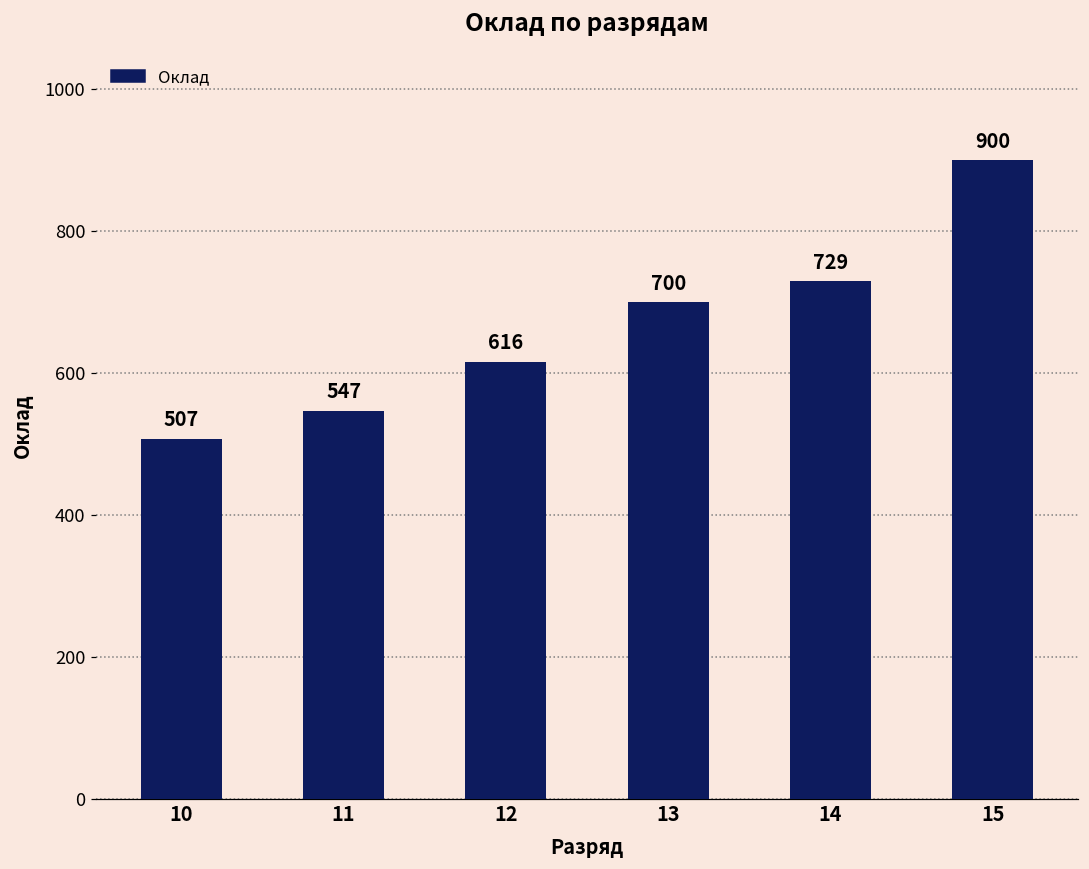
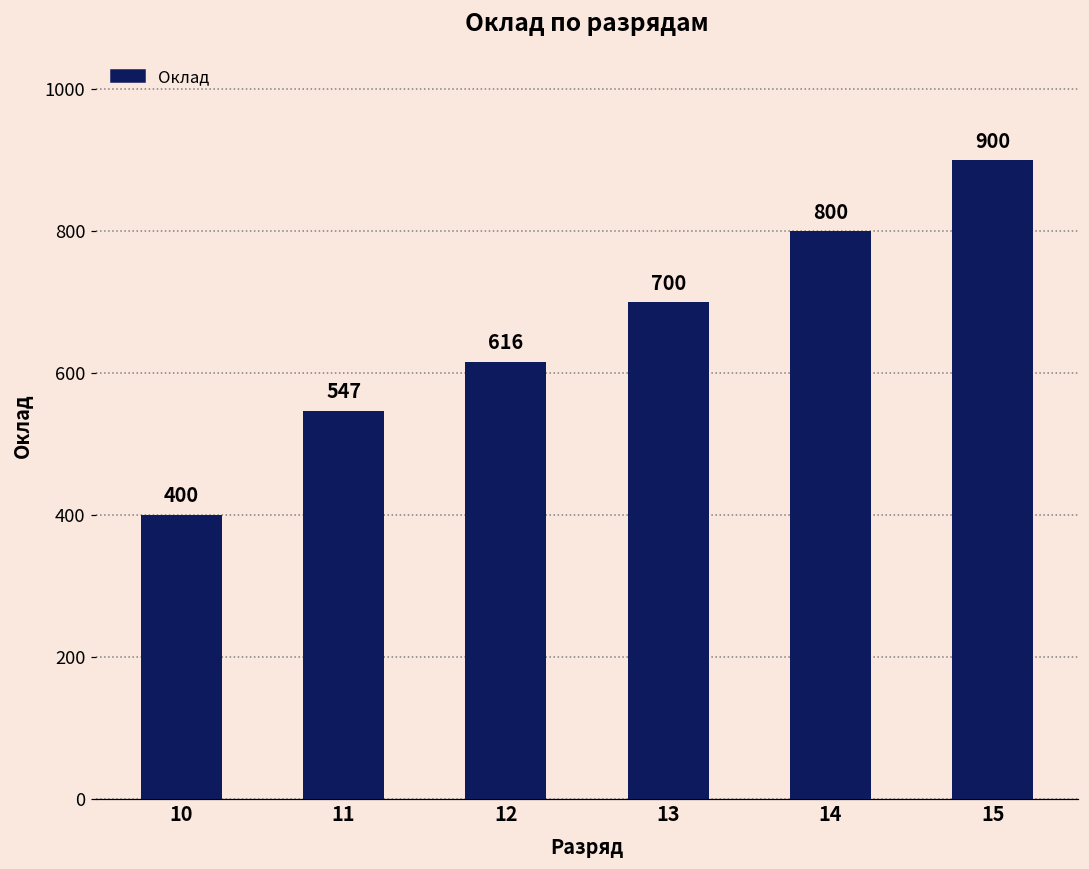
  {
-   "10": 507,
+   "10": 400,
    "11": 547,
    "12": 616,
    "13": 700,
-   "14": 729,
+   "14": 800,
    "15": 900
  }
